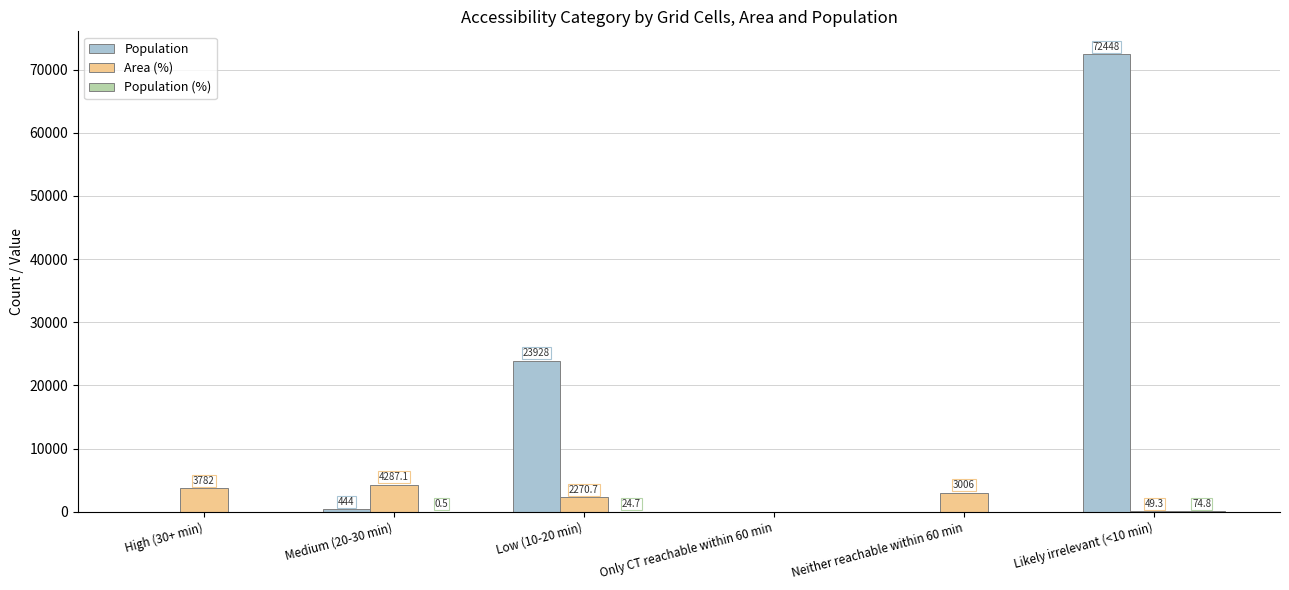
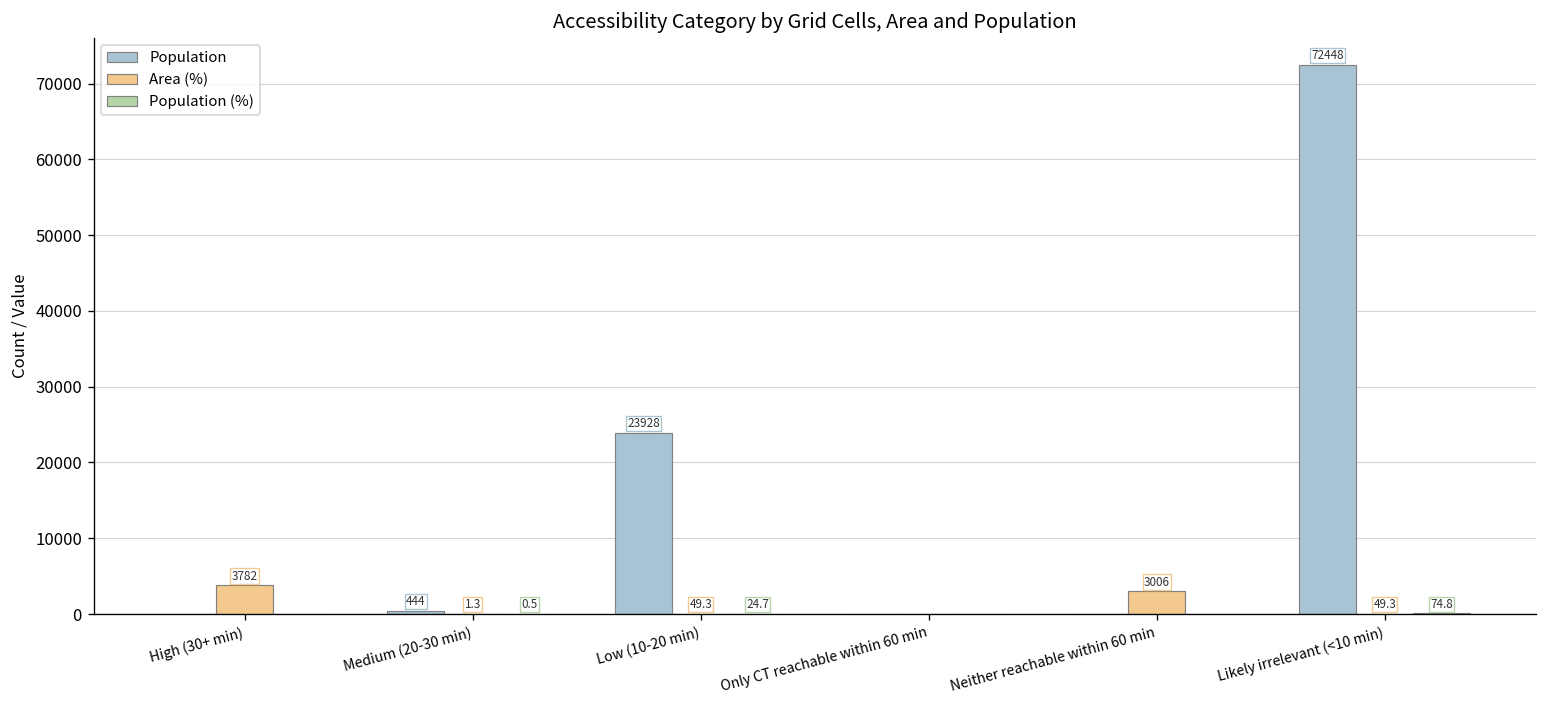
  {
    "Area (%)": {
-     "Medium (20-30 min)": 4287.1,
-     "Low (10-20 min)": 2270.7
+     "Medium (20-30 min)": 1.3,
+     "Low (10-20 min)": 49.3
    }
  }
